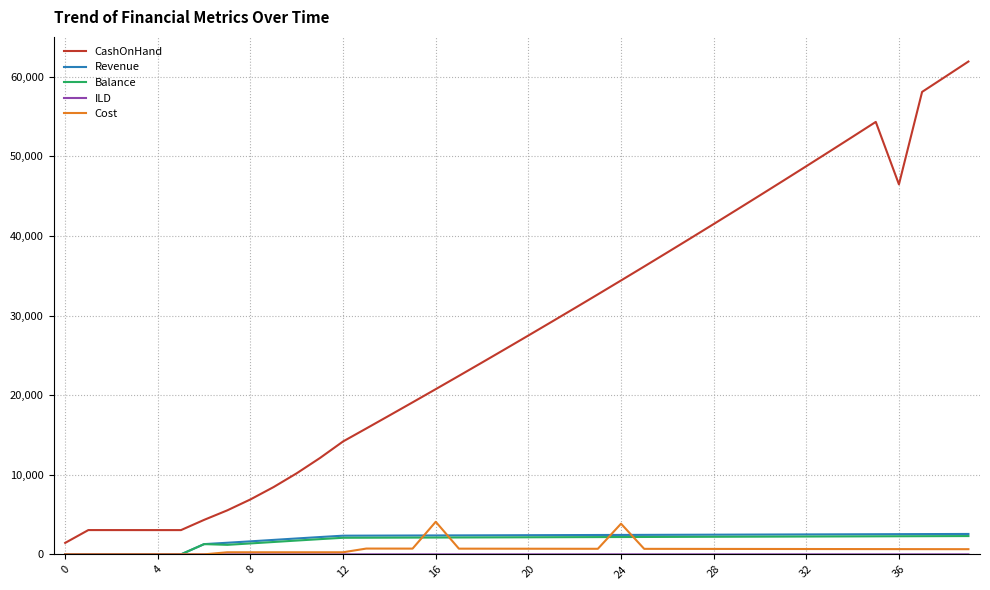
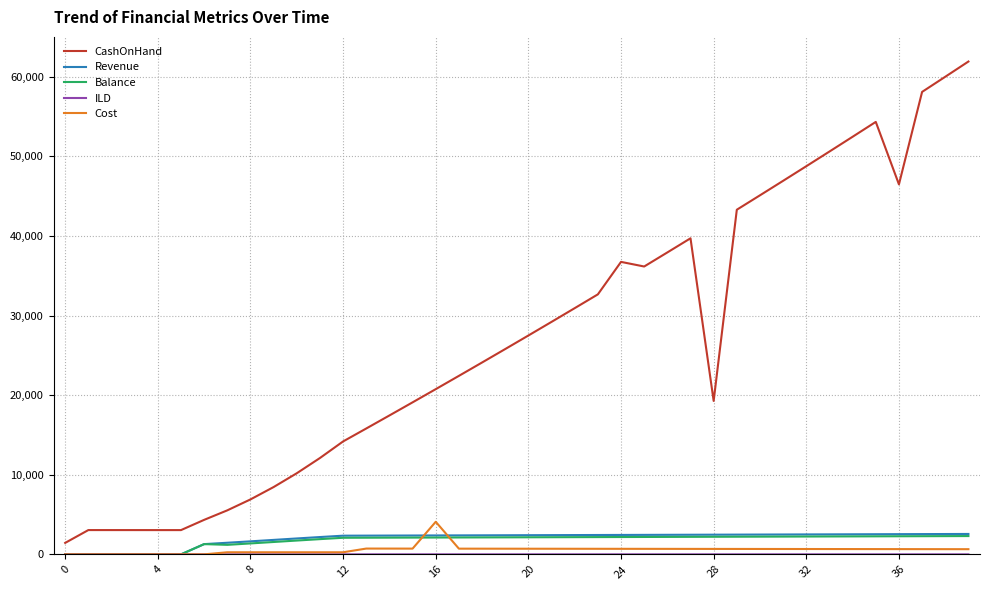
  {
    "CashOnHand": {
      "0": "1,000",
      "4": "3,000",
      "8": "7,000",
      "12": "14,000",
      "16": "21,000",
      "20": "27,000",
-     "24": "34,000",
-     "28": "41,000",
+     "24": "37,000",
+     "28": "19,000",
      "32": "49,000",
      "36": "46,000"
    },
    "ILD": {
      "16": "0",
      "20": "0",
      "24": "0",
      "28": "0",
      "32": "0",
      "36": "0"
    },
    "Cost": {
      "16": "4,000",
      "20": "1,000",
-     "24": "4,000",
+     "24": "1,000",
      "28": "1,000",
      "32": "1,000",
      "36": "1,000"
    }
  }
